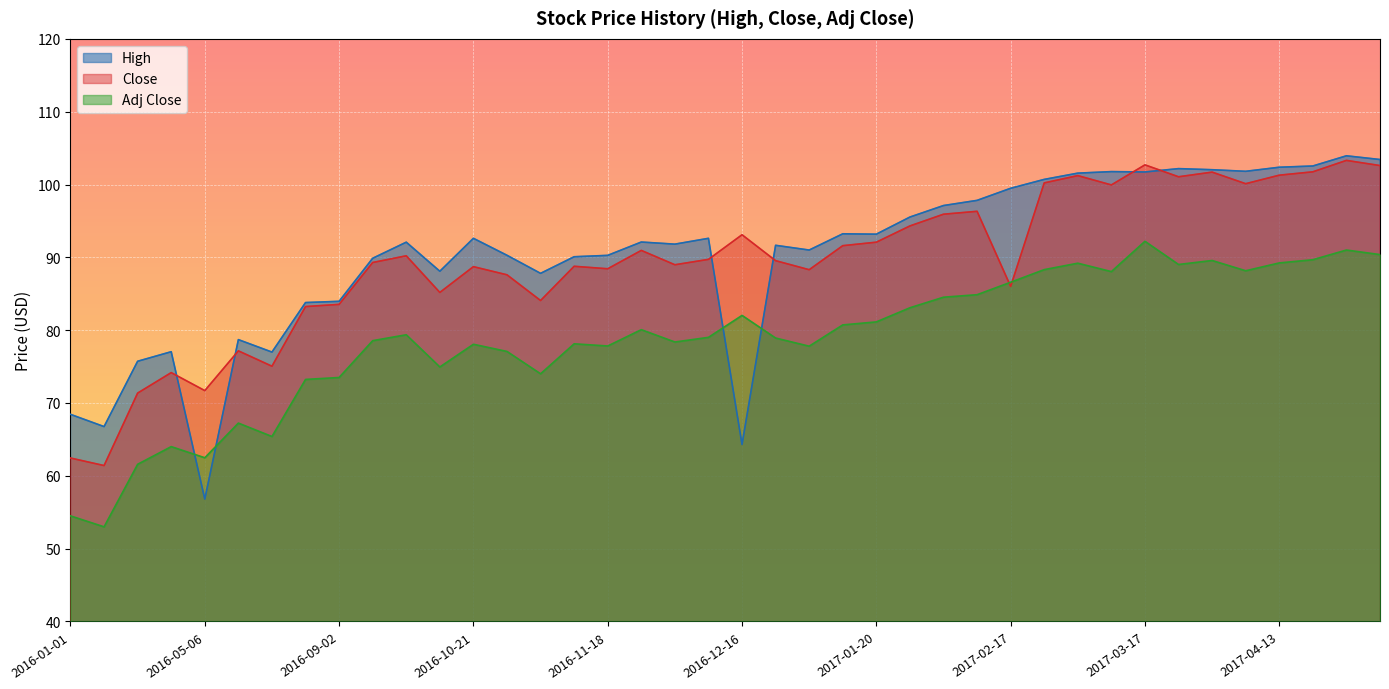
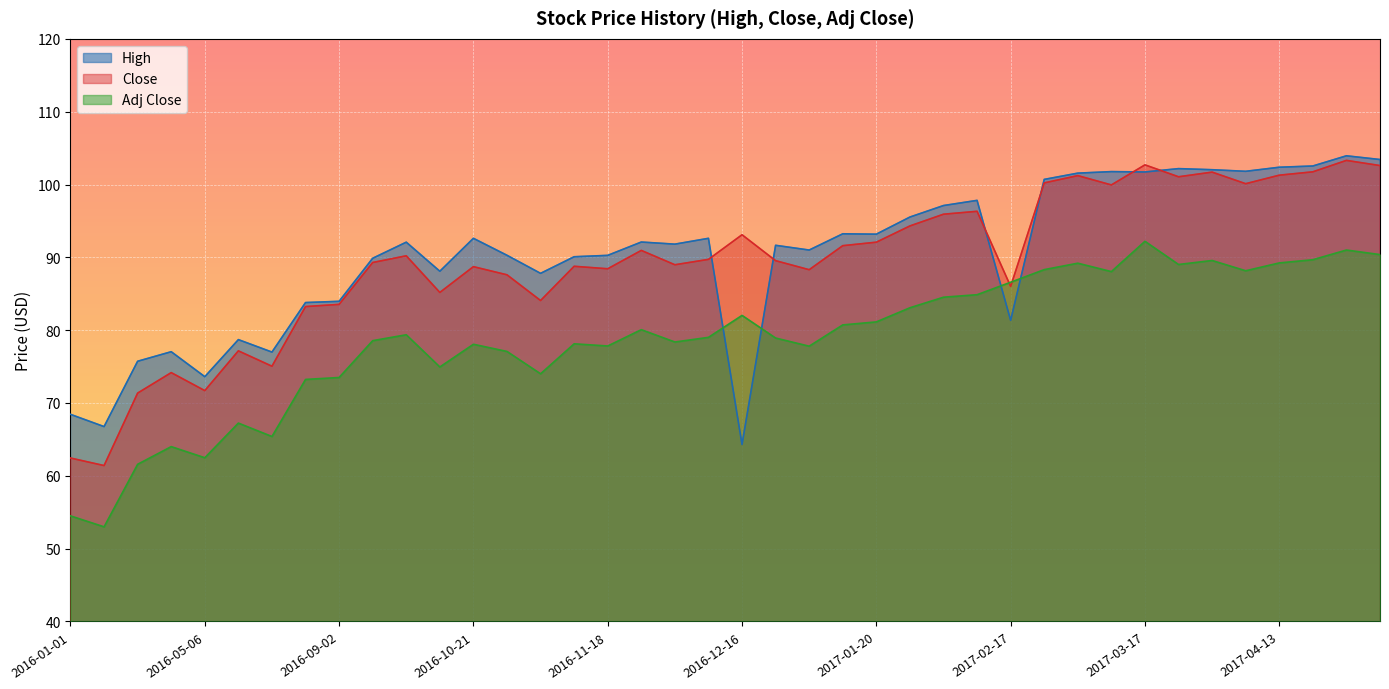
  {
    "High": {
      "2016-01-01": 68,
-     "2016-05-06": 57,
+     "2016-05-06": 74,
      "2016-09-02": 84,
      "2016-10-21": 93,
      "2016-11-18": 90,
      "2016-12-16": 64,
      "2017-01-20": 93,
-     "2017-02-17": 99,
+     "2017-02-17": 81,
      "2017-03-17": 102,
      "2017-04-13": 102
    },
    "Close": {
      "2016-01-01": 62,
      "2016-05-06": 72,
      "2016-09-02": 84,
      "2016-10-21": 89,
      "2016-11-18": 88,
      "2016-12-16": 93,
      "2017-01-20": 92,
      "2017-02-17": 86,
      "2017-03-17": 103,
      "2017-04-13": 101
    },
    "Adj Close": {
      "2016-01-01": 54,
      "2016-05-06": 62,
      "2016-09-02": 74,
      "2016-10-21": 78,
      "2016-11-18": 78,
      "2016-12-16": 82,
      "2017-01-20": 81,
      "2017-02-17": 87,
      "2017-03-17": 92,
      "2017-04-13": 89
    }
  }
